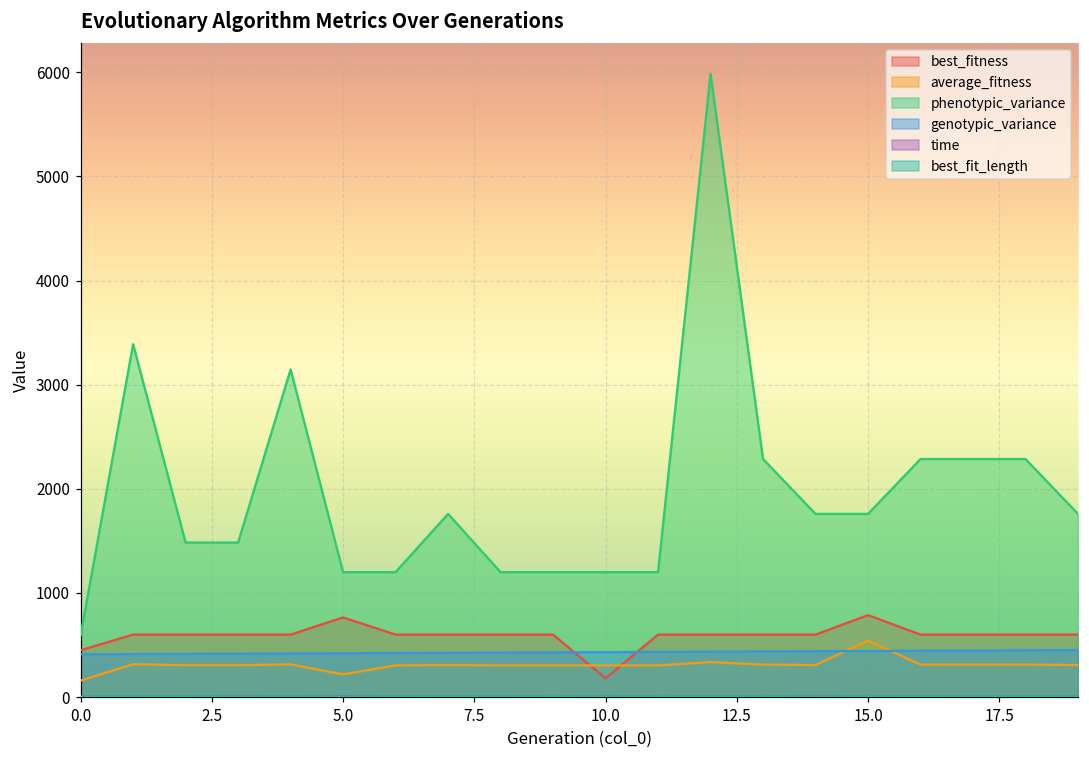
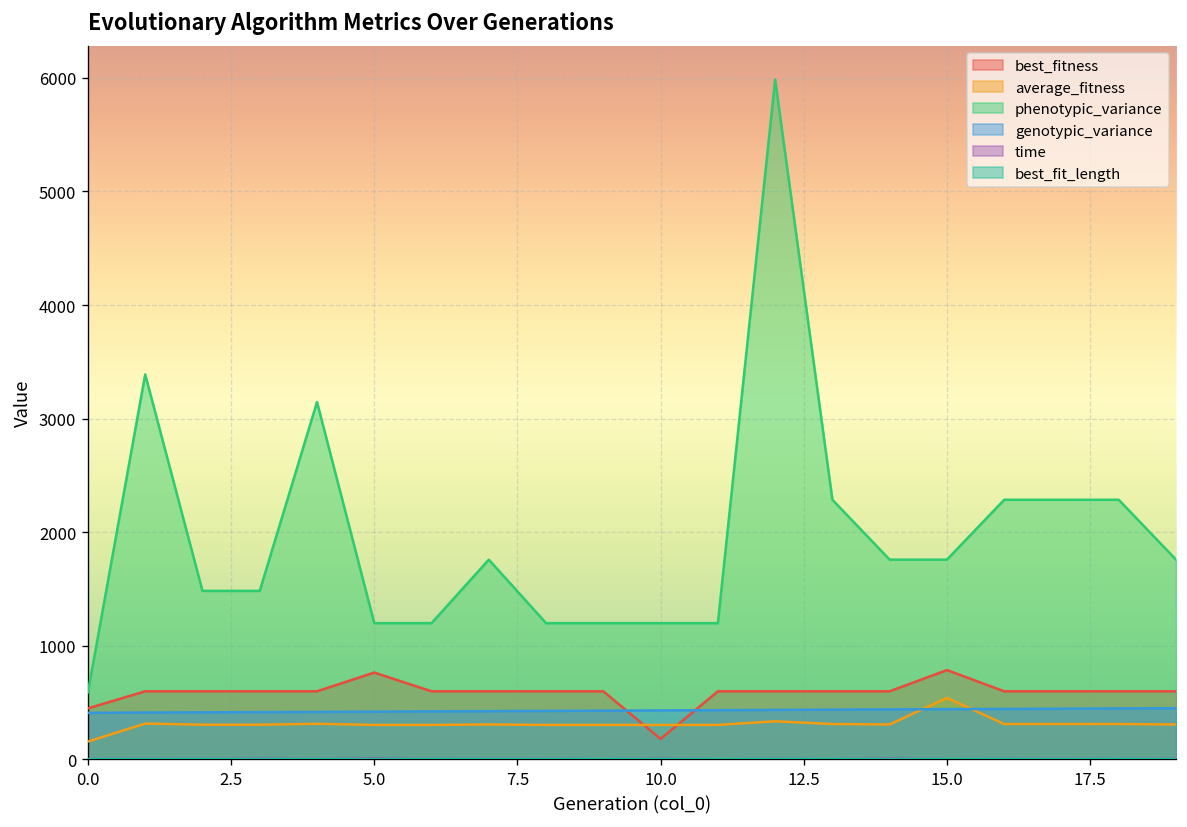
  {
    "best_fitness": {
      "0.0": 500,
      "5.0": 800,
      "10.0": 200,
      "15.0": 800
    },
    "average_fitness": {
      "0.0": 200,
-     "5.0": 200,
+     "5.0": 300,
      "10.0": 300,
      "15.0": 500
    }
  }
